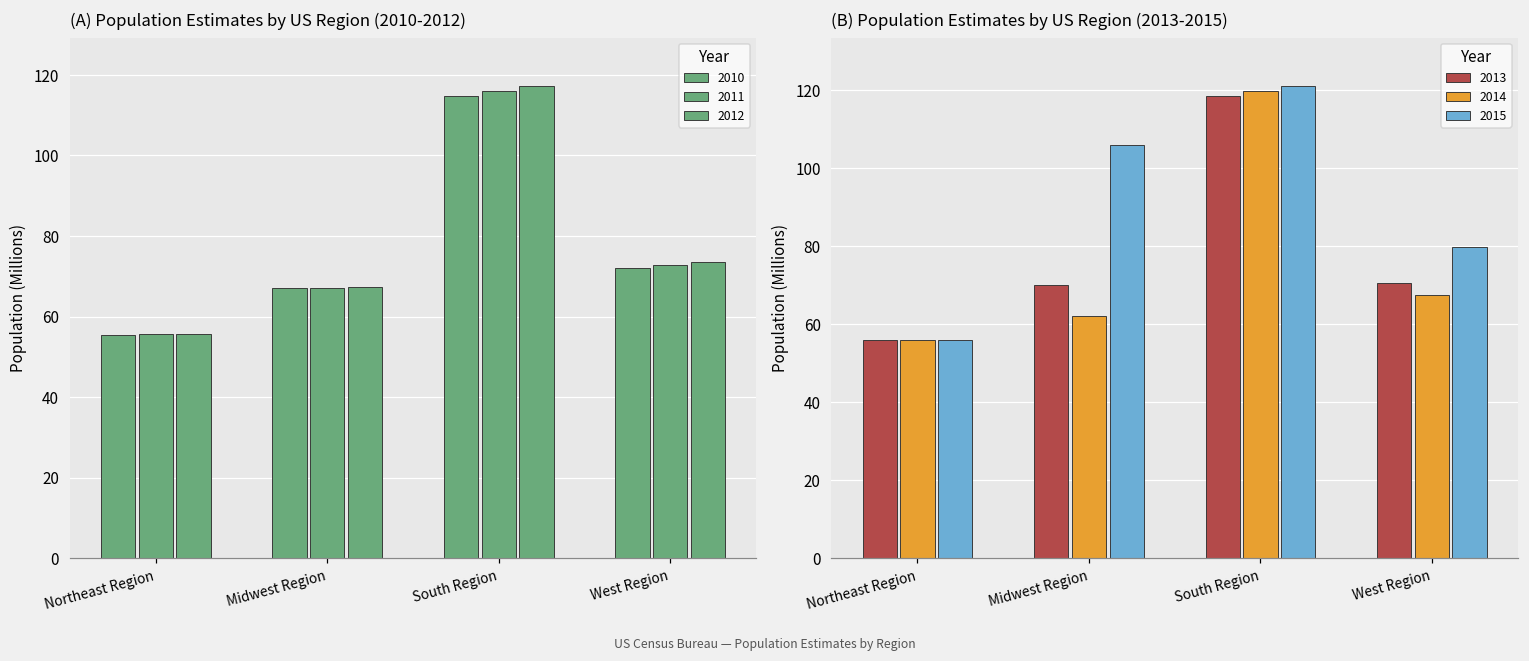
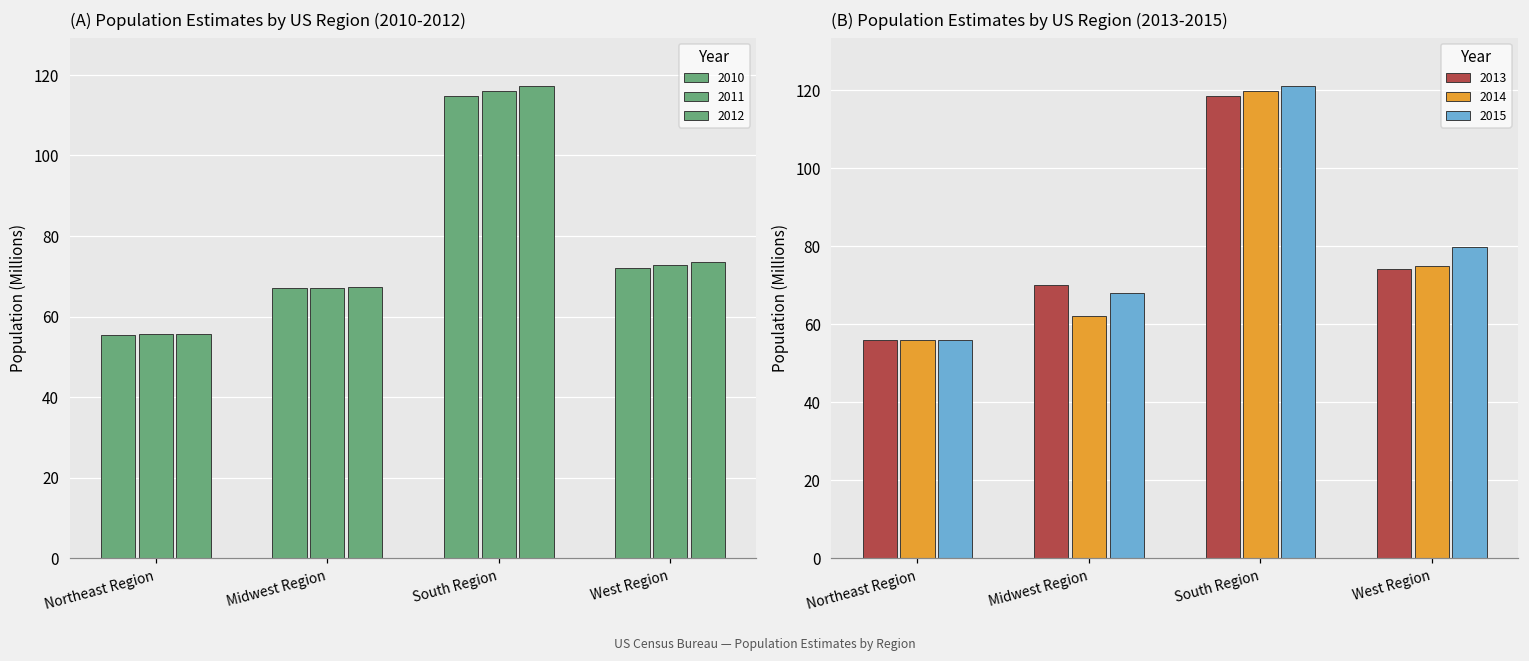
  {
    "(B) Population Estimates by US Region (2013-2015)": {
      "2013": {
        "Northeast Region": 56,
        "Midwest Region": 70,
        "South Region": 118,
-       "West Region": 71
+       "West Region": 74
      },
      "2014": {
        "Northeast Region": 56,
        "Midwest Region": 62,
        "South Region": 120,
-       "West Region": 67
+       "West Region": 75
      },
      "2015": {
        "Northeast Region": 56,
-       "Midwest Region": 106,
+       "Midwest Region": 68,
        "South Region": 121,
        "West Region": 80
      }
    }
  }
